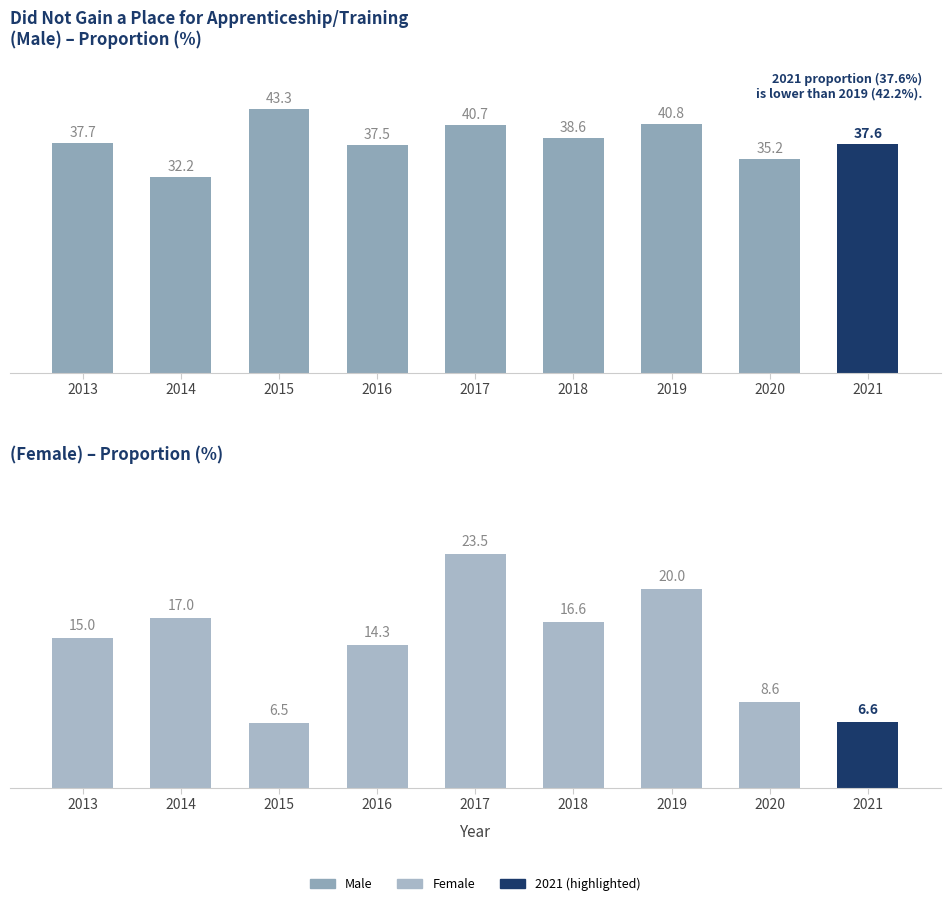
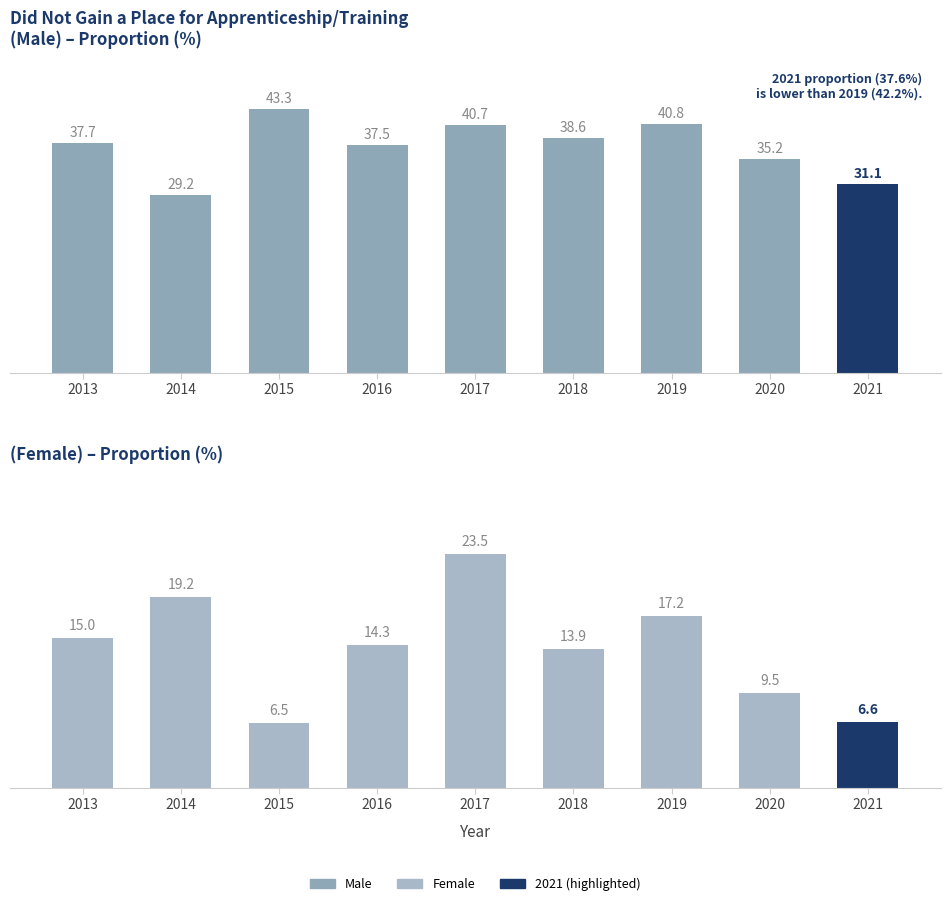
  {
    "Did Not Gain a Place for Apprenticeship/Training (Male) – Proportion (%)": {
      "2013": 37.7,
-     "2014": 32.2,
+     "2014": 29.2,
      "2015": 43.3,
      "2016": 37.5,
      "2017": 40.7,
      "2018": 38.6,
      "2019": 40.8,
      "2020": 35.2,
-     "2021": 37.6
+     "2021": 31.1
    },
    "(Female) – Proportion (%)": {
      "2013": 15.0,
-     "2014": 17.0,
+     "2014": 19.2,
      "2015": 6.5,
      "2016": 14.3,
      "2017": 23.5,
-     "2018": 16.6,
-     "2019": 20.0,
-     "2020": 8.6,
+     "2018": 13.9,
+     "2019": 17.2,
+     "2020": 9.5,
      "2021": 6.6
    }
  }
